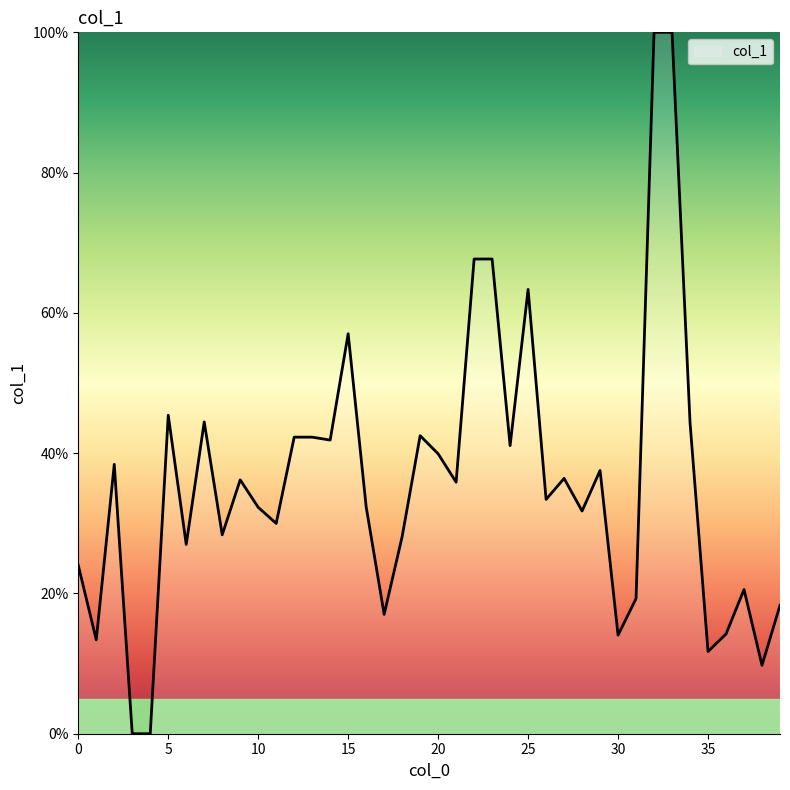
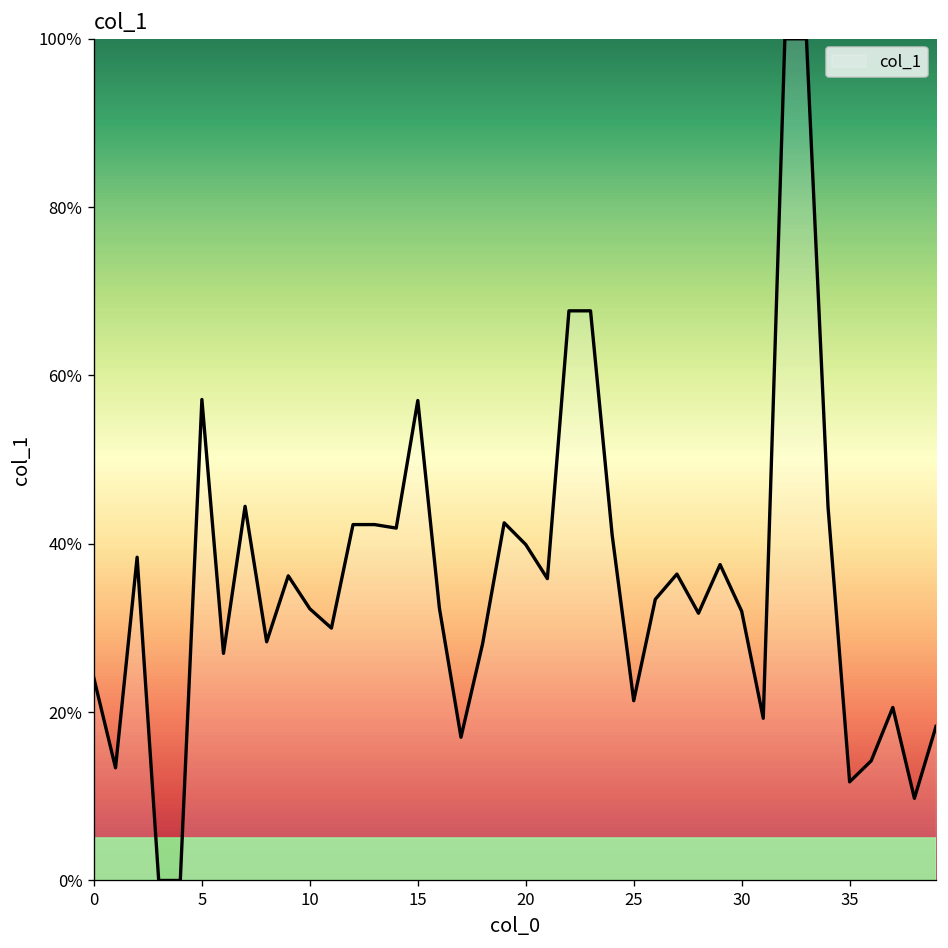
  {
    "0": "24%",
-   "5": "45%",
+   "5": "57%",
    "10": "32%",
    "15": "57%",
    "20": "40%",
-   "25": "63%",
-   "30": "14%",
+   "25": "21%",
+   "30": "32%",
    "35": "12%"
  }
